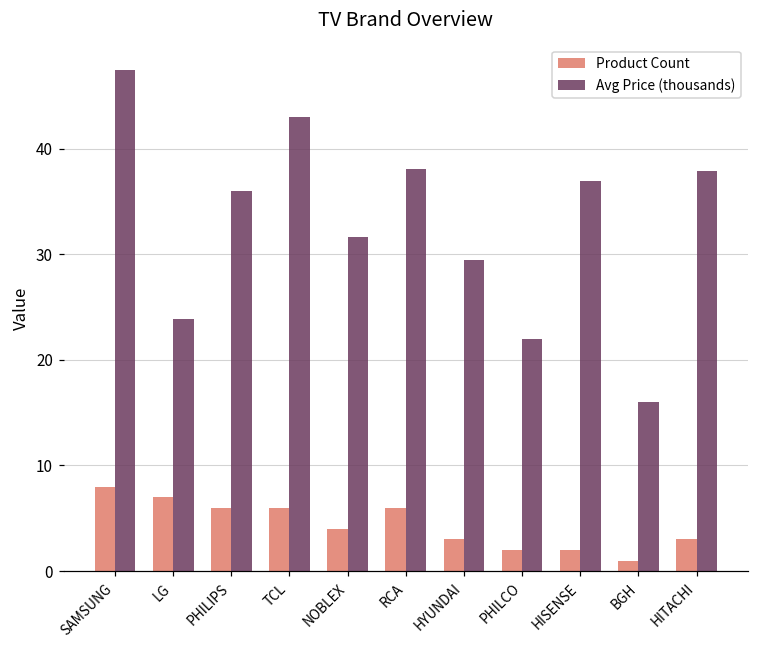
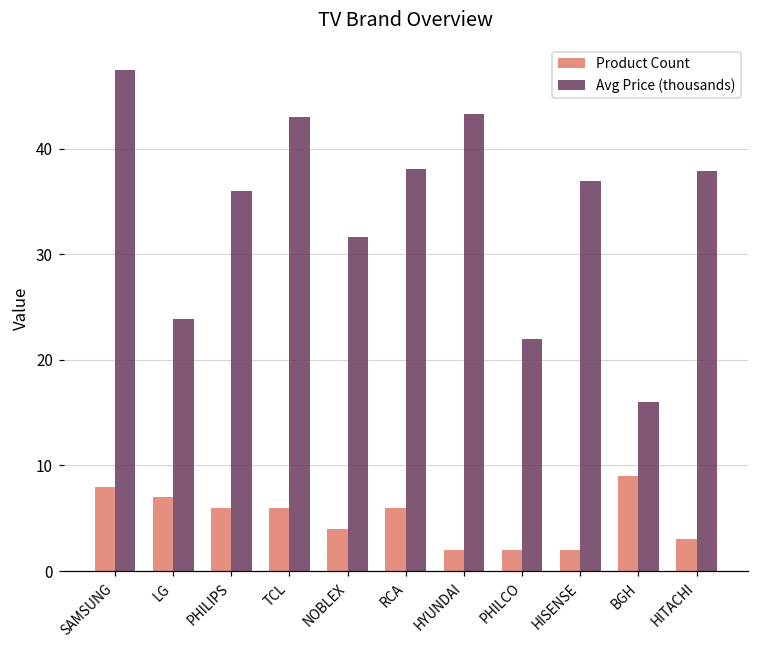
  {
    "Product Count": {
      "SAMSUNG": 8,
      "LG": 7,
      "PHILIPS": 6,
      "TCL": 6,
      "NOBLEX": 4,
      "RCA": 6,
-     "HYUNDAI": 3,
+     "HYUNDAI": 2,
      "PHILCO": 2,
      "HISENSE": 2,
-     "BGH": 1,
+     "BGH": 9,
      "HITACHI": 3
    },
    "Avg Price (thousands)": {
      "SAMSUNG": 47,
      "LG": 24,
      "PHILIPS": 36,
      "TCL": 43,
      "NOBLEX": 32,
      "RCA": 38,
-     "HYUNDAI": 29,
+     "HYUNDAI": 43,
      "PHILCO": 22,
      "HISENSE": 37,
      "BGH": 16,
      "HITACHI": 38
    }
  }
